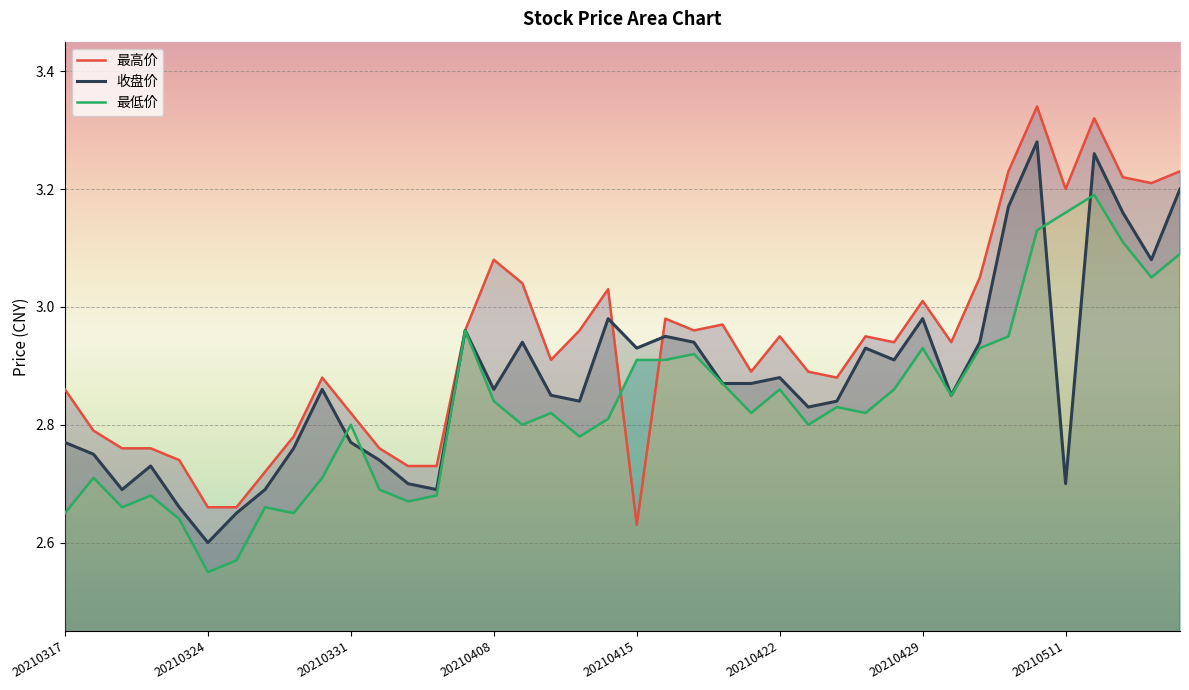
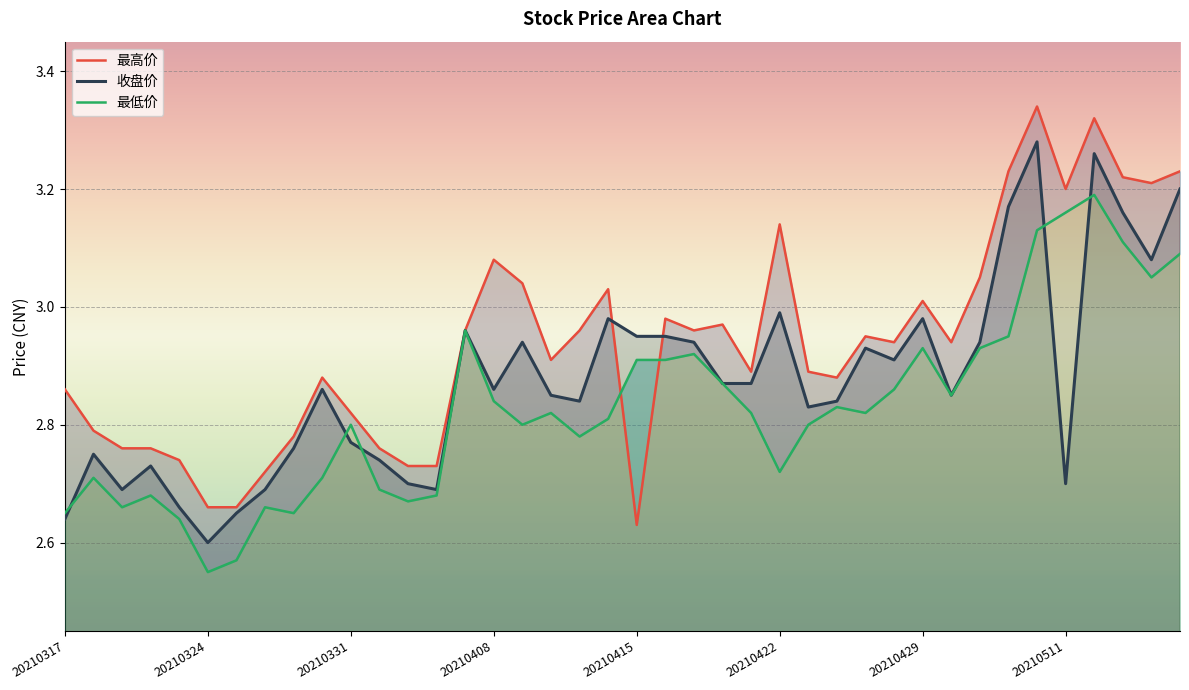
  {
    "最高价": {
      "20210415": 2.63,
-     "20210422": 2.95
+     "20210422": 3.14
    },
    "收盘价": {
-     "20210317": 2.77,
+     "20210317": 2.64,
      "20210324": 2.60,
      "20210331": 2.77,
      "20210408": 2.86,
-     "20210415": 2.93,
-     "20210422": 2.88,
+     "20210415": 2.95,
+     "20210422": 2.99,
      "20210429": 2.98,
      "20210511": 2.70
    },
    "最低价": {
      "20210317": 2.65,
      "20210324": 2.55,
      "20210331": 2.80,
      "20210408": 2.84,
-     "20210422": 2.86,
+     "20210422": 2.72,
      "20210429": 2.93,
      "20210511": 3.16
    }
  }
